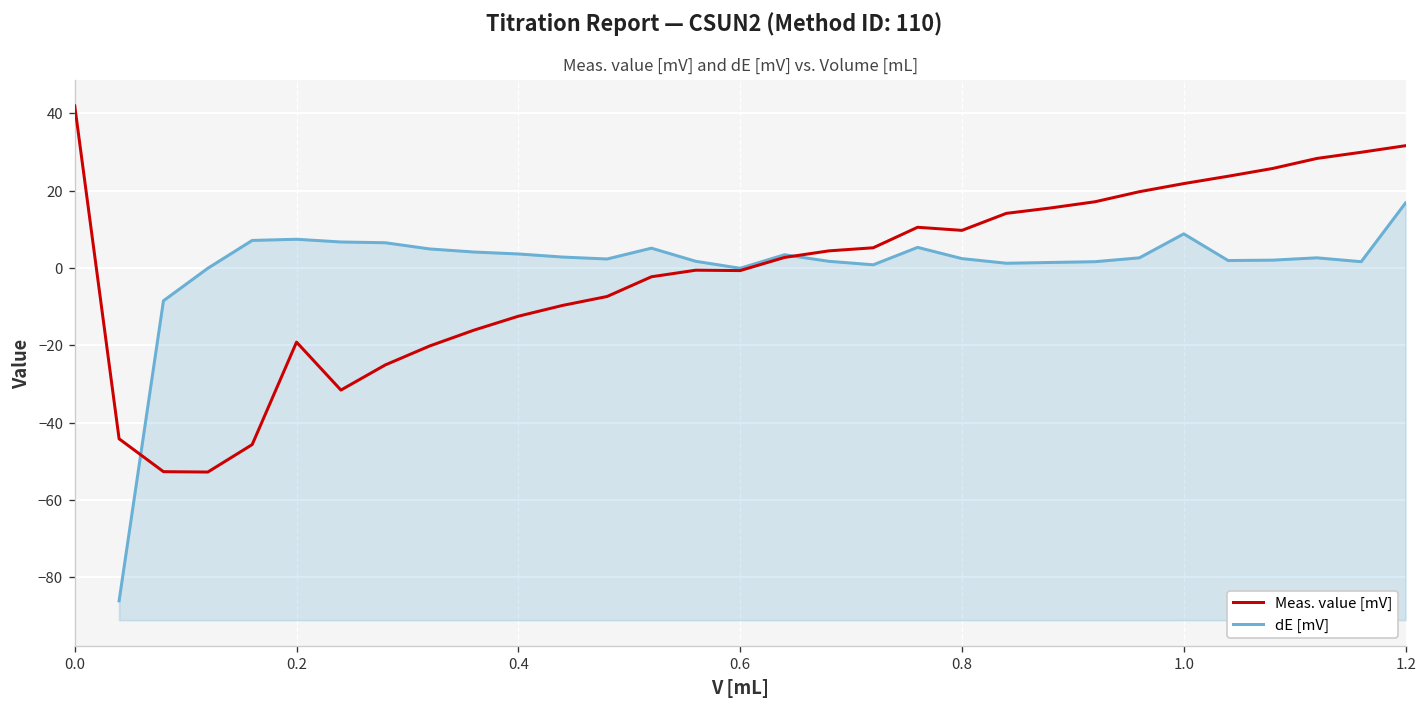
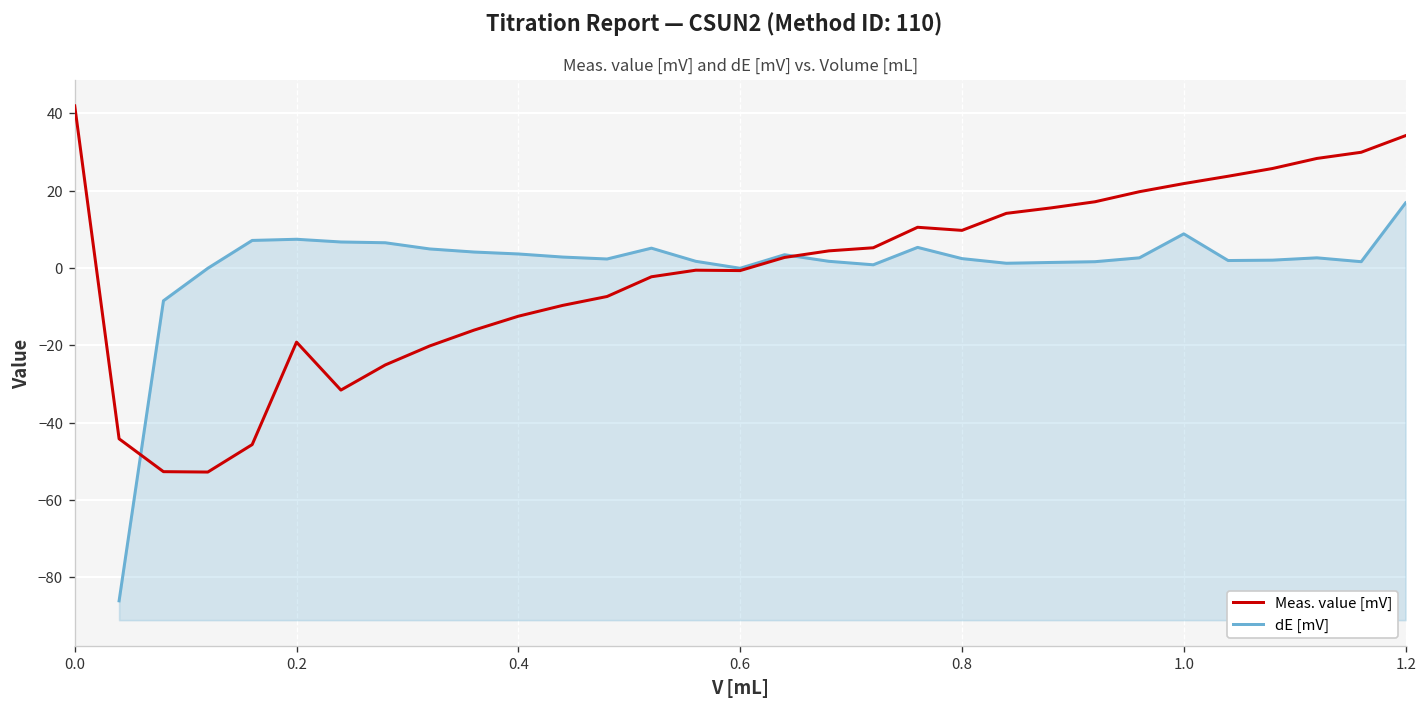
  {
    "Meas. value [mV]": {
      "0.0": 42,
      "0.2": -19,
      "0.4": -13,
      "0.8": 10,
      "1.0": 22,
-     "1.2": 32
+     "1.2": 34
    },
    "dE [mV]": {
      "0.2": 7,
      "0.4": 4,
      "0.8": 2,
      "1.0": 9,
      "1.2": 17
    }
  }
